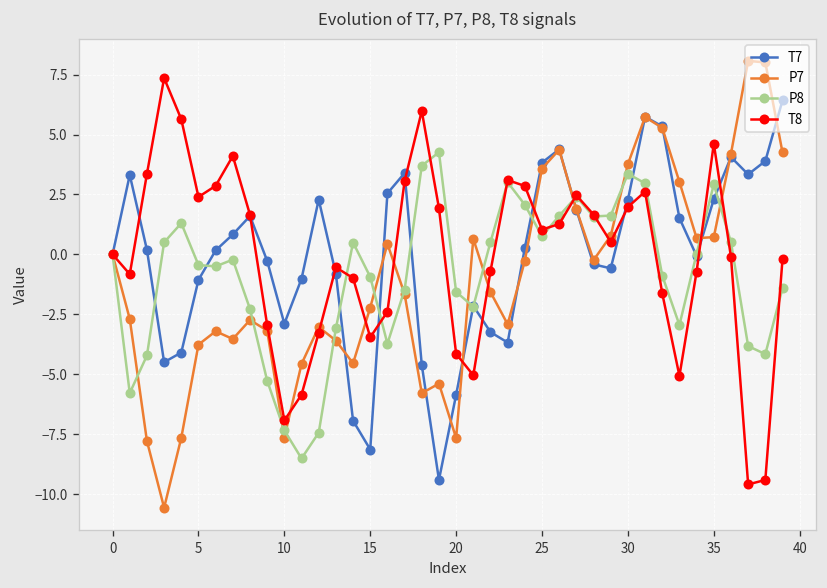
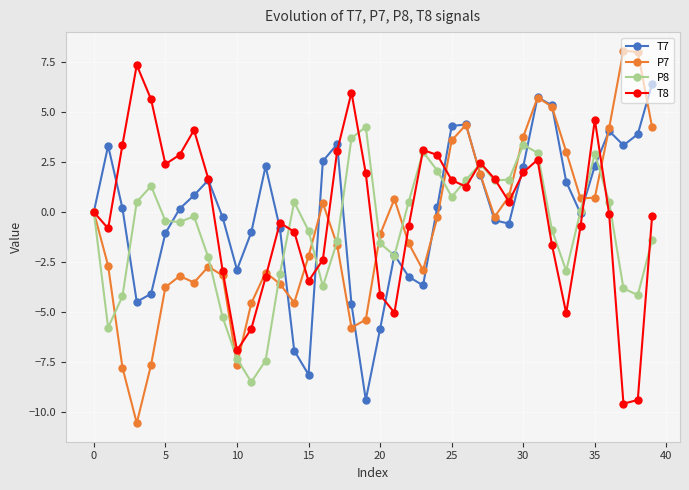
  {
    "T7": {
      "5": -1.1,
      "10": -2.9,
      "15": -8.1,
      "20": -5.9,
-     "25": 3.8,
+     "25": 4.3,
      "30": 2.3,
      "35": 2.3
    },
    "P7": {
      "5": -3.8,
      "10": -7.6,
      "15": -2.2,
-     "20": -7.7,
+     "20": -1.1,
      "25": 3.6,
      "30": 3.8,
      "35": 0.7
    },
    "P8": {
      "5": -0.4,
      "10": -7.3,
      "15": -0.9,
      "20": -1.6,
      "25": 0.8,
      "30": 3.4,
      "35": 2.9
    },
    "T8": {
      "5": 2.4,
      "10": -6.9,
      "15": -3.5,
      "20": -4.1,
-     "25": 1.0,
+     "25": 1.6,
      "30": 2.0,
      "35": 4.6
    }
  }
